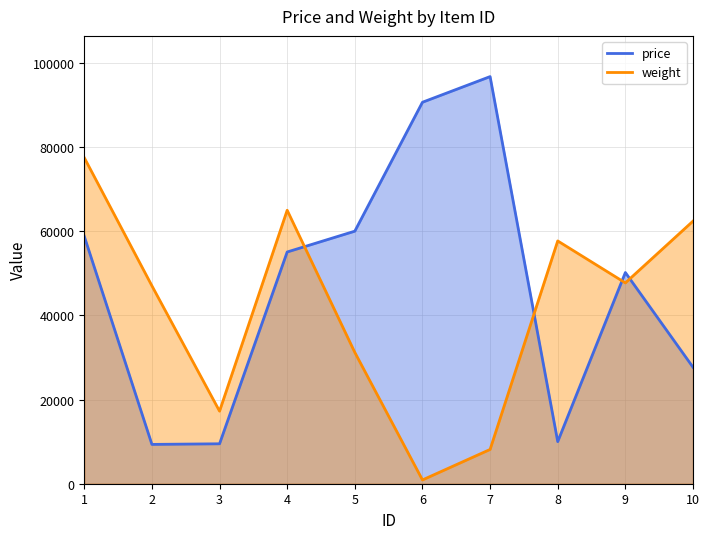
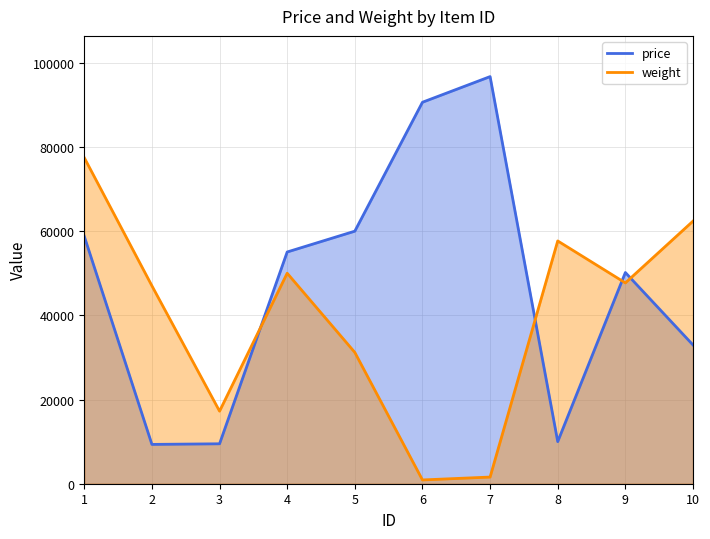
  {
    "price": {
      "1": 59000,
      "2": 9000,
      "3": 9000,
      "4": 55000,
      "5": 60000,
      "6": 91000,
      "7": 97000,
      "8": 10000,
      "9": 50000,
-     "10": 28000
+     "10": 33000
    },
    "weight": {
      "1": 77000,
      "2": 47000,
      "3": 17000,
-     "4": 65000,
+     "4": 50000,
      "5": 31000,
      "6": 1000,
-     "7": 8000,
+     "7": 2000,
      "8": 58000,
      "9": 48000,
      "10": 62000
    }
  }
